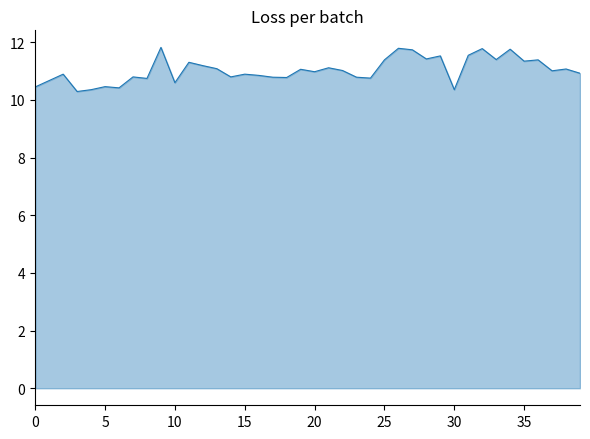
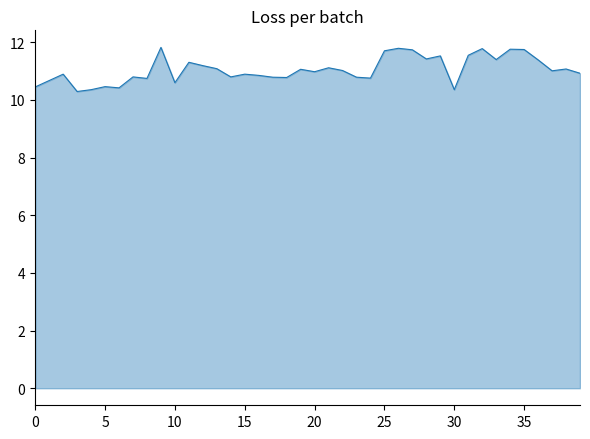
  {
    "0": 10.5,
    "5": 10.5,
    "10": 10.6,
    "15": 10.9,
    "20": 11.0,
-   "25": 11.4,
+   "25": 11.7,
    "30": 10.4,
-   "35": 11.3
+   "35": 11.8
  }
